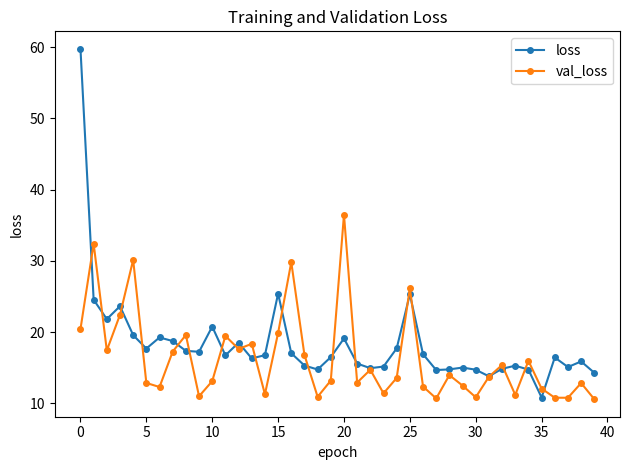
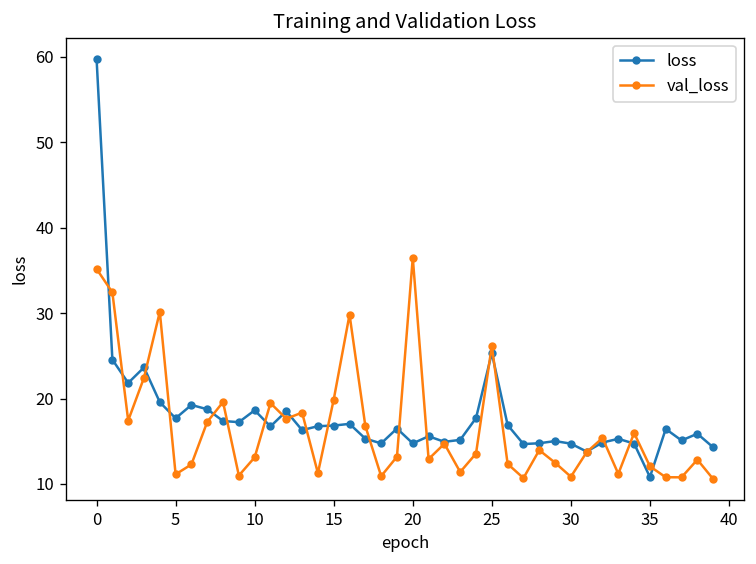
  {
    "loss": {
      "0": 60,
      "5": 18,
-     "10": 21,
-     "15": 25,
-     "20": 19,
+     "10": 19,
+     "15": 17,
+     "20": 15,
      "25": 25,
      "30": 15,
      "35": 11
    },
    "val_loss": {
-     "0": 20,
-     "5": 13,
+     "0": 35,
+     "5": 11,
      "10": 13,
      "15": 20,
      "20": 36,
      "25": 26,
      "30": 11,
      "35": 12
    }
  }
